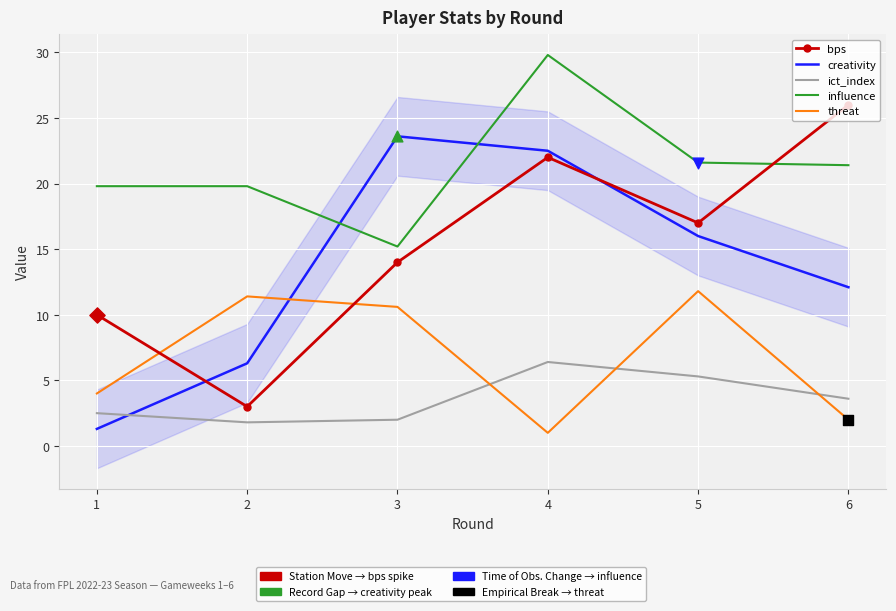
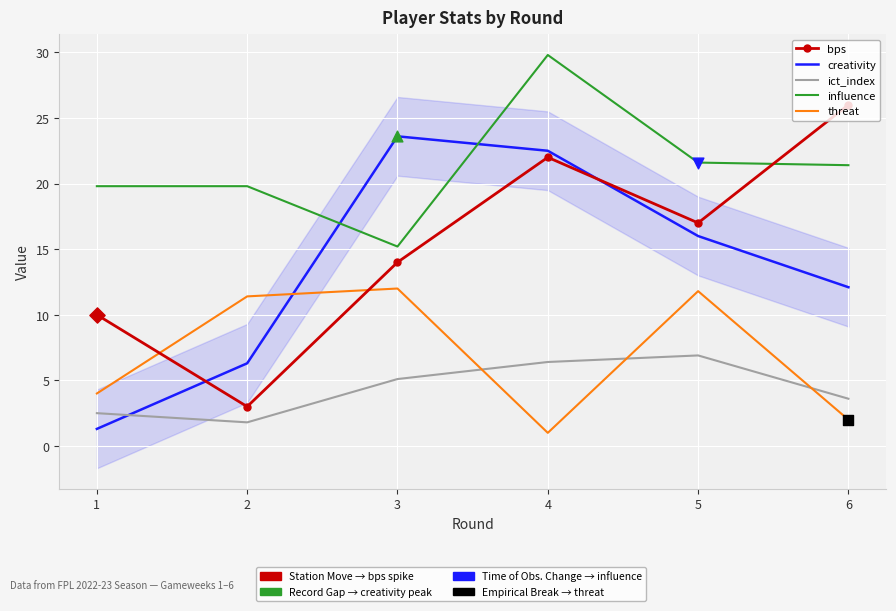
  {
    "ict_index": {
      "1": 2.5,
      "2": 1.8,
-     "3": 2.0,
+     "3": 5.1,
      "4": 6.4,
-     "5": 5.3,
+     "5": 6.9,
      "6": 3.6
    },
    "threat": {
      "1": 4.0,
      "2": 11.4,
-     "3": 10.6,
+     "3": 12.0,
      "4": 1.0,
      "5": 11.8
    }
  }
